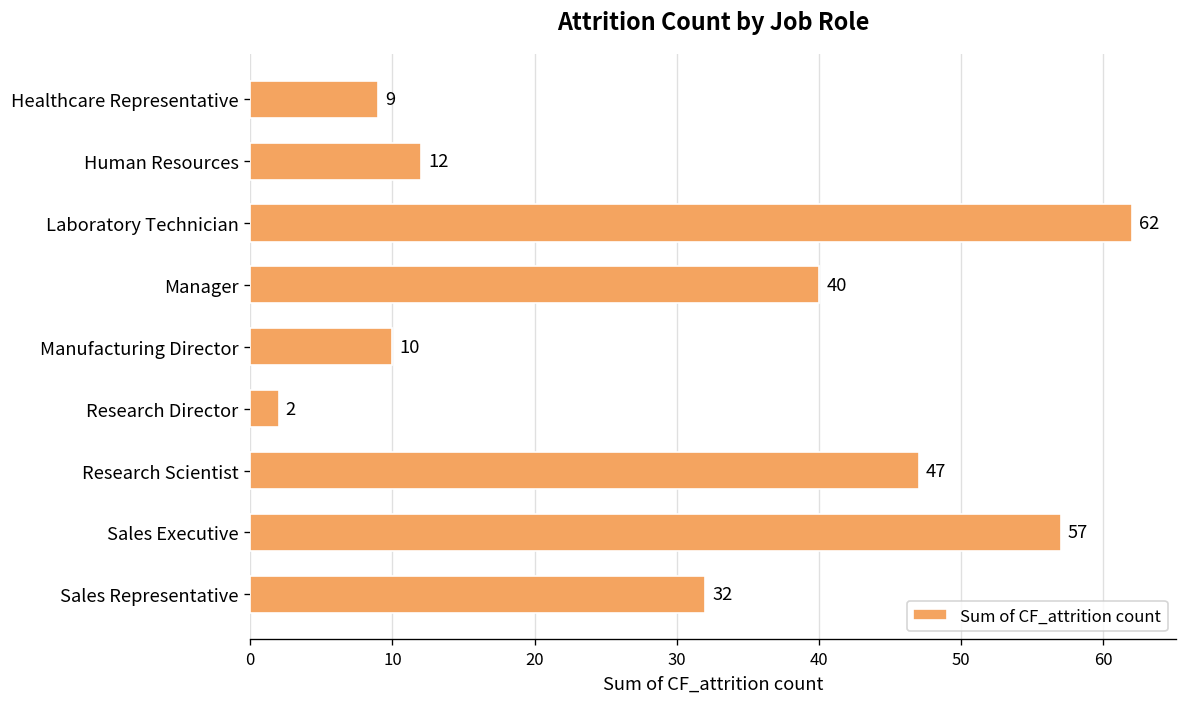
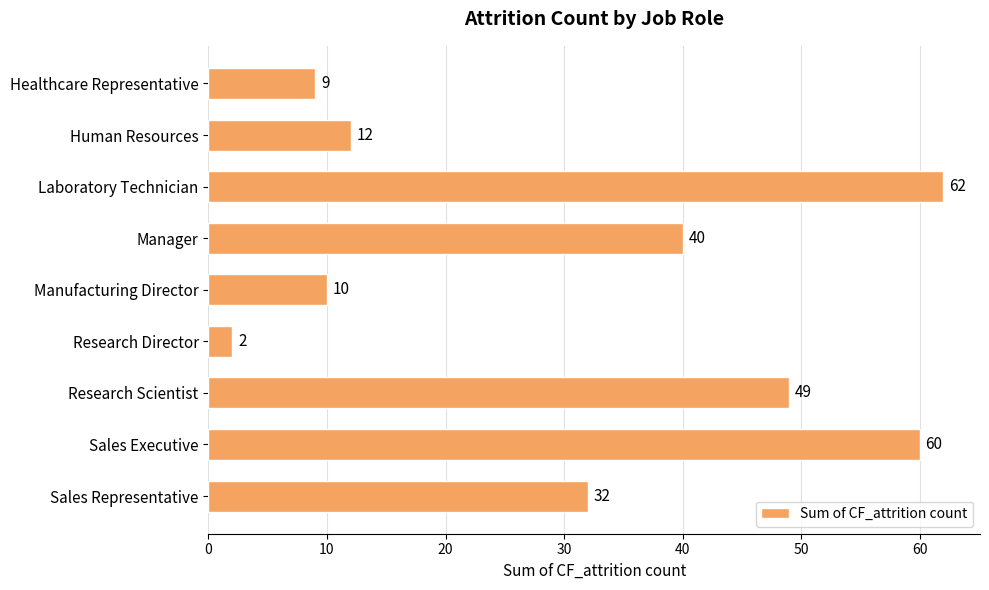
  {
    "Healthcare Representative": 9,
    "Human Resources": 12,
    "Laboratory Technician": 62,
    "Manager": 40,
    "Manufacturing Director": 10,
    "Research Director": 2,
-   "Research Scientist": 47,
-   "Sales Executive": 57,
+   "Research Scientist": 49,
+   "Sales Executive": 60,
    "Sales Representative": 32
  }
